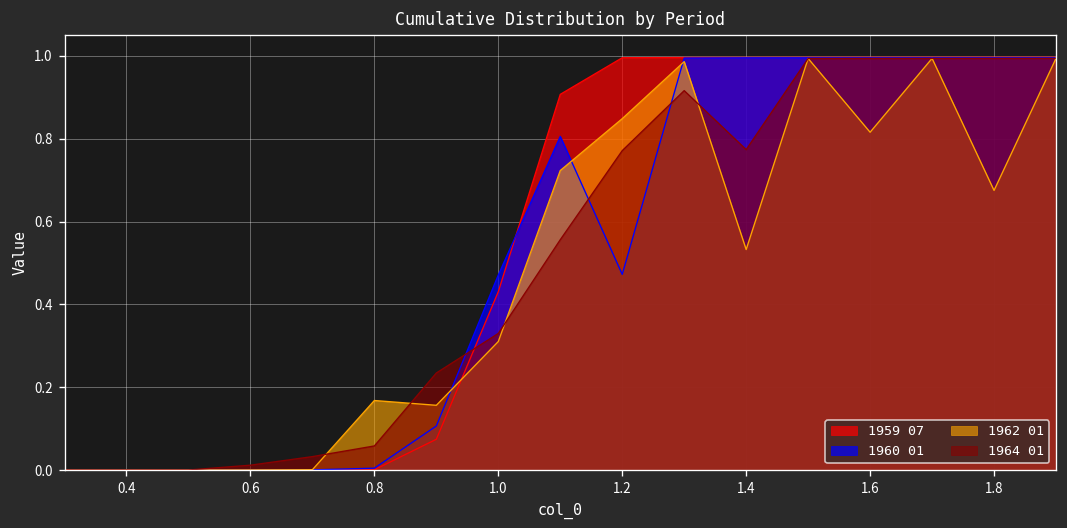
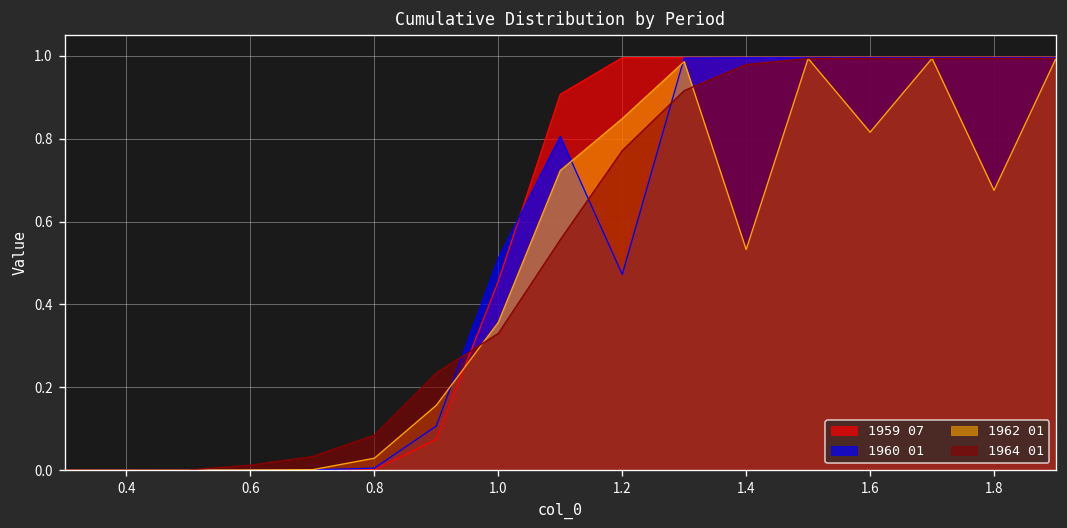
  {
    "1959 07": {
-     "1.0": 0.43,
+     "1.0": 0.46,
      "1.2": 1.00
    },
    "1960 01": {
-     "1.0": 0.47,
+     "1.0": 0.51,
      "1.2": 0.47
    },
    "1962 01": {
-     "0.8": 0.17,
-     "1.0": 0.31,
+     "0.8": 0.03,
+     "1.0": 0.36,
      "1.2": 0.85,
      "1.4": 0.53,
      "1.6": 0.82,
      "1.8": 0.68
    },
    "1964 01": {
      "0.6": 0.01,
-     "0.8": 0.06,
+     "0.8": 0.08,
      "1.0": 0.33,
      "1.2": 0.77,
-     "1.4": 0.77
+     "1.4": 0.98
    }
  }
